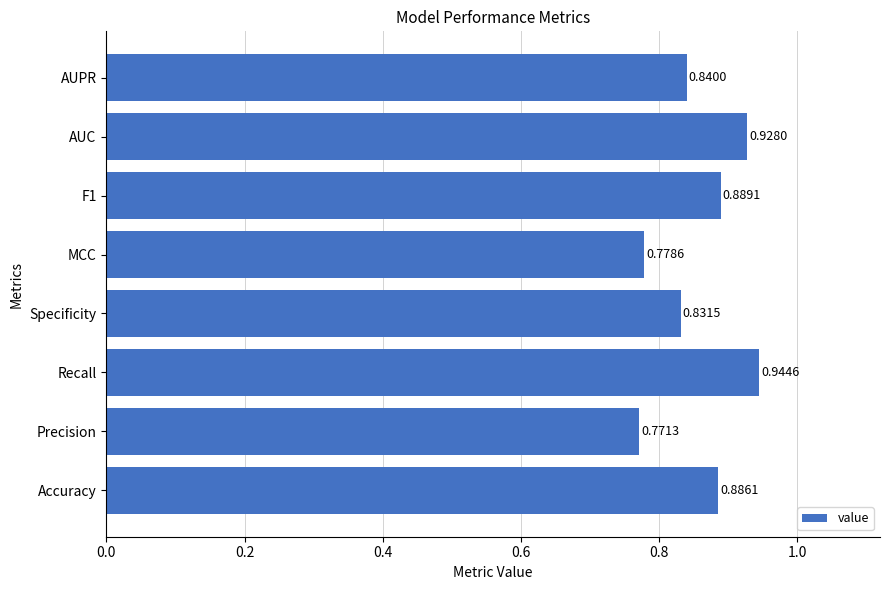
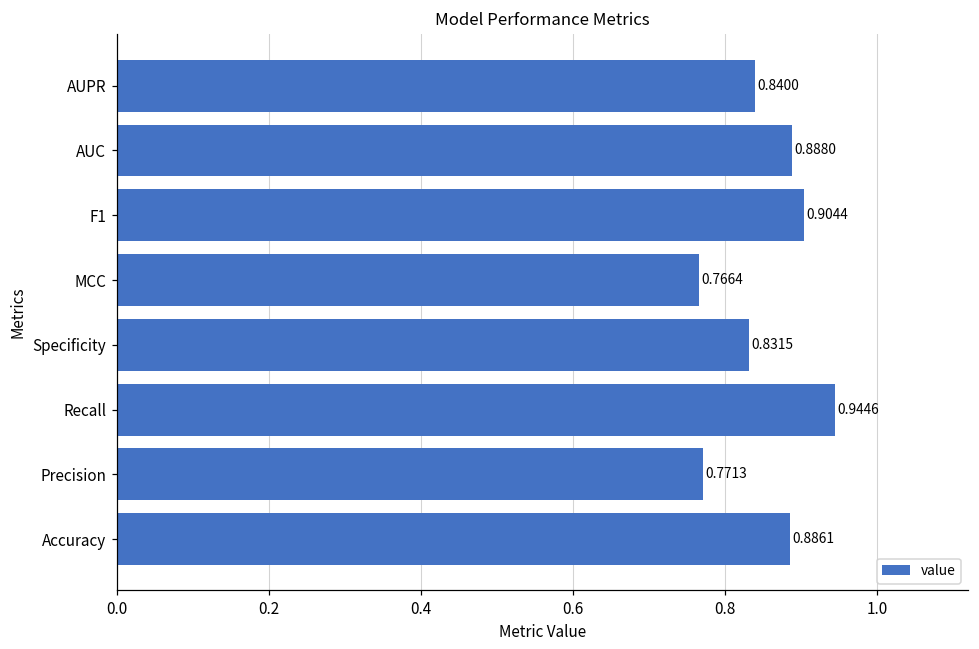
  {
    "AUPR": 0.8400,
-   "AUC": 0.9280,
-   "F1": 0.8891,
-   "MCC": 0.7786,
+   "AUC": 0.8880,
+   "F1": 0.9044,
+   "MCC": 0.7664,
    "Specificity": 0.8315,
    "Recall": 0.9446,
    "Precision": 0.7713,
    "Accuracy": 0.8861
  }
